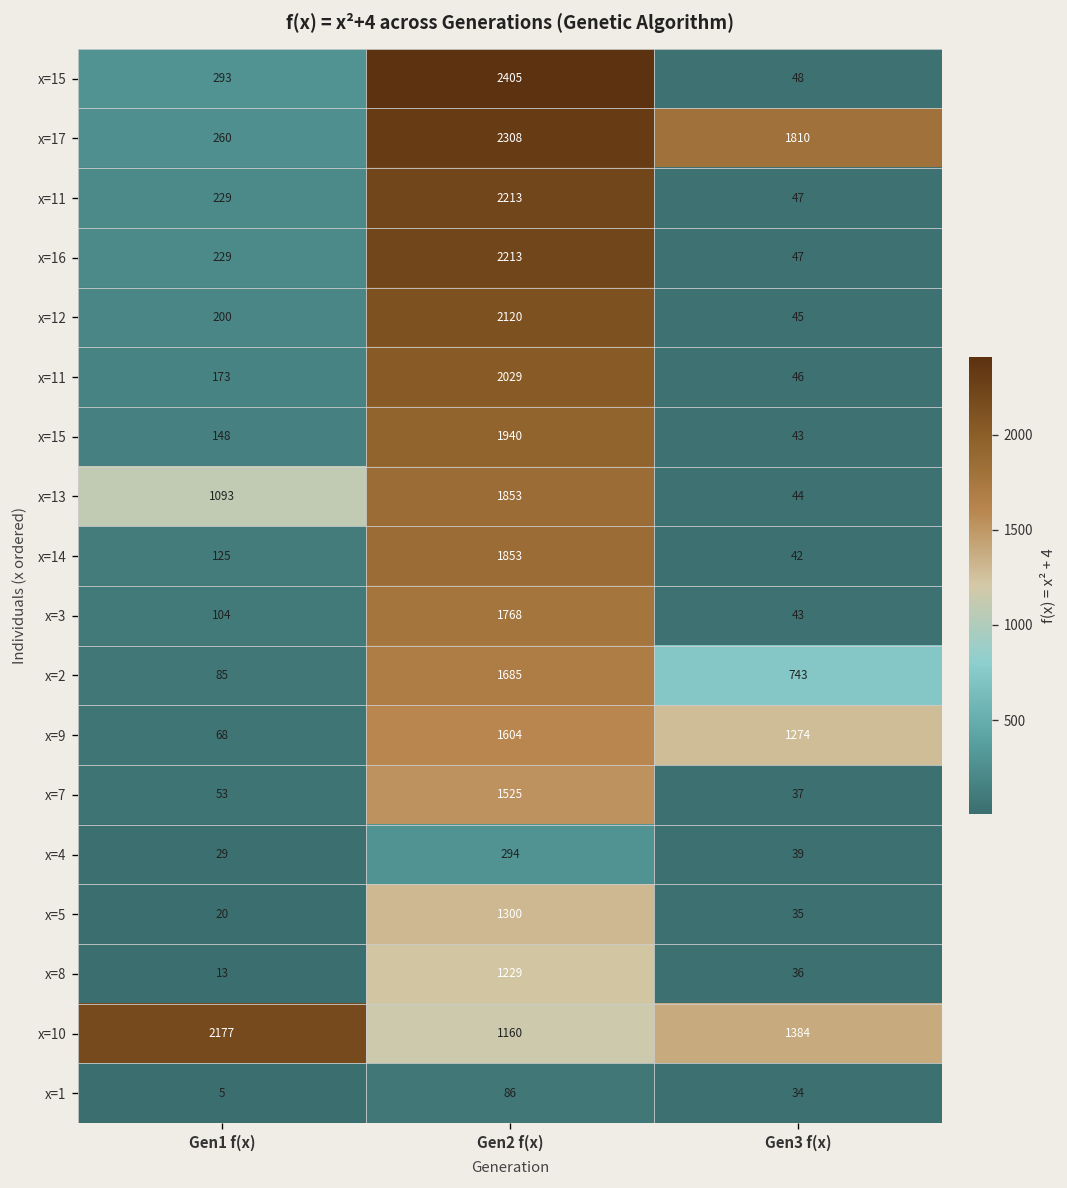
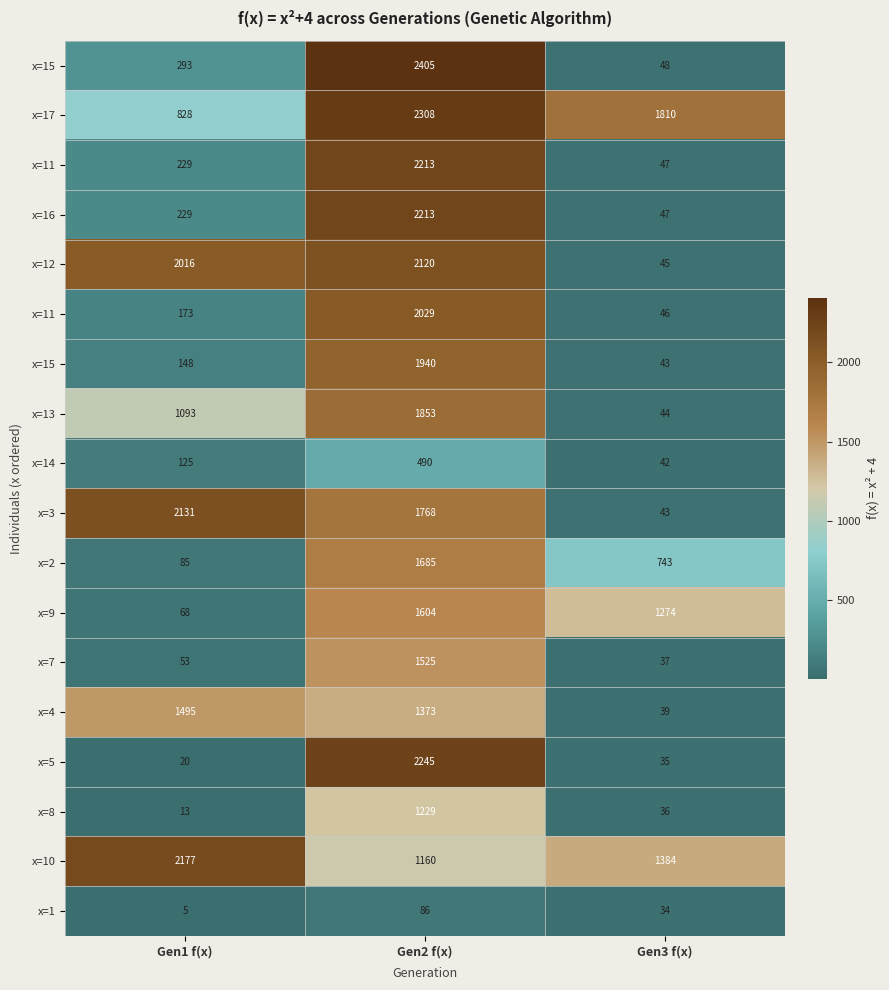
  {
    "x=17": {
-     "Gen1 f(x)": 260,
+     "Gen1 f(x)": 828,
      "Gen2 f(x)": 2308,
      "Gen3 f(x)": 1810
    },
    "x=16": {
      "Gen1 f(x)": 229,
      "Gen2 f(x)": 2213,
      "Gen3 f(x)": 47
    },
    "x=12": {
-     "Gen1 f(x)": 200,
+     "Gen1 f(x)": 2016,
      "Gen2 f(x)": 2120,
      "Gen3 f(x)": 45
    },
    "x=13": {
      "Gen1 f(x)": 1093,
      "Gen2 f(x)": 1853,
      "Gen3 f(x)": 44
    },
    "x=14": {
      "Gen1 f(x)": 125,
-     "Gen2 f(x)": 1853,
+     "Gen2 f(x)": 490,
      "Gen3 f(x)": 42
    },
    "x=3": {
-     "Gen1 f(x)": 104,
+     "Gen1 f(x)": 2131,
      "Gen2 f(x)": 1768,
      "Gen3 f(x)": 43
    },
    "x=2": {
      "Gen1 f(x)": 85,
      "Gen2 f(x)": 1685,
      "Gen3 f(x)": 743
    },
    "x=9": {
      "Gen1 f(x)": 68,
      "Gen2 f(x)": 1604,
      "Gen3 f(x)": 1274
    },
    "x=7": {
      "Gen1 f(x)": 53,
      "Gen2 f(x)": 1525,
      "Gen3 f(x)": 37
    },
    "x=4": {
-     "Gen1 f(x)": 29,
-     "Gen2 f(x)": 294,
+     "Gen1 f(x)": 1495,
+     "Gen2 f(x)": 1373,
      "Gen3 f(x)": 39
    },
    "x=5": {
      "Gen1 f(x)": 20,
-     "Gen2 f(x)": 1300,
+     "Gen2 f(x)": 2245,
      "Gen3 f(x)": 35
    },
    "x=8": {
      "Gen1 f(x)": 13,
      "Gen2 f(x)": 1229,
      "Gen3 f(x)": 36
    },
    "x=10": {
      "Gen1 f(x)": 2177,
      "Gen2 f(x)": 1160,
      "Gen3 f(x)": 1384
    },
    "x=1": {
      "Gen1 f(x)": 5,
      "Gen2 f(x)": 86,
      "Gen3 f(x)": 34
    }
  }
